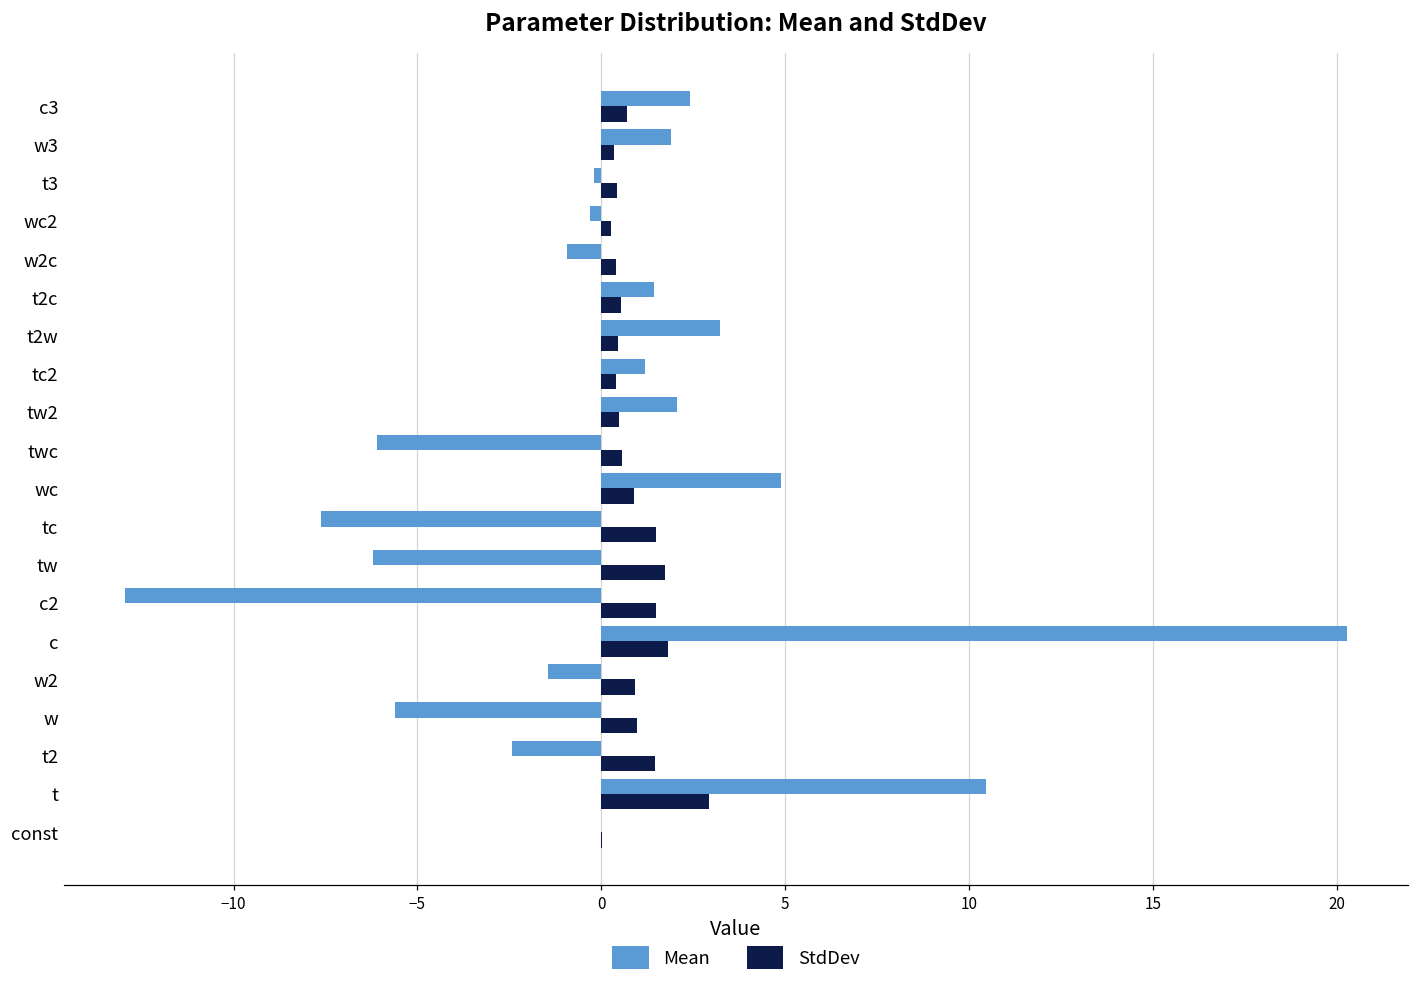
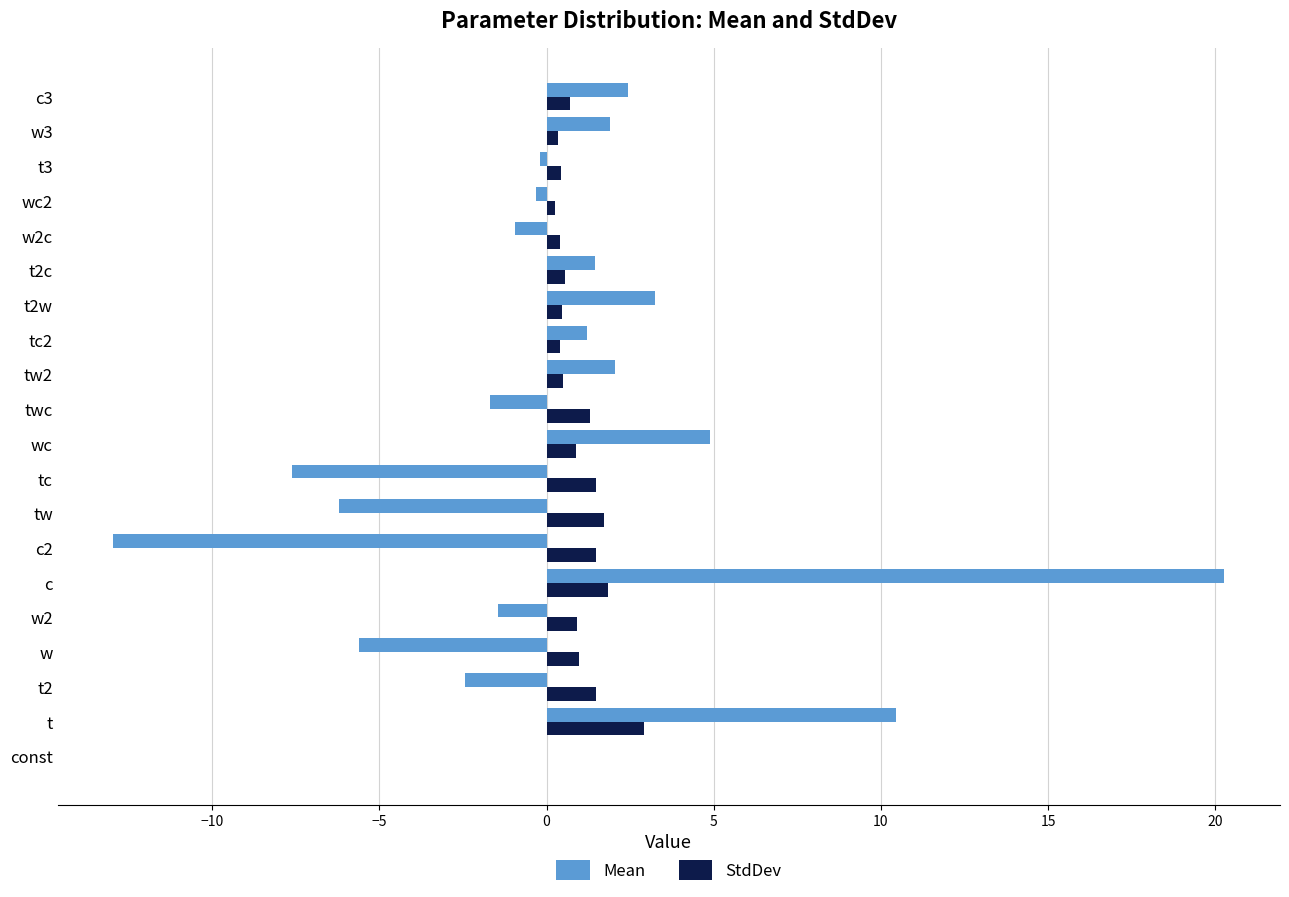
  {
    "Mean": {
      "c3": 2.4,
      "w3": 1.9,
      "t3": -0.2,
      "wc2": -0.3,
      "w2c": -0.9,
      "t2c": 1.4,
      "t2w": 3.2,
      "tc2": 1.2,
      "tw2": 2.1,
-     "twc": -6.1,
+     "twc": -1.7,
      "wc": 4.9,
      "tc": -7.6,
      "tw": -6.2,
      "c2": -13.0,
      "c": 20.3,
      "w2": -1.4,
      "w": -5.6,
      "t2": -2.4,
      "t": 10.5
    },
    "StdDev": {
      "c3": 0.7,
      "w3": 0.3,
      "t3": 0.4,
      "wc2": 0.3,
      "w2c": 0.4,
      "t2c": 0.5,
      "t2w": 0.5,
      "tc2": 0.4,
      "tw2": 0.5,
-     "twc": 0.6,
+     "twc": 1.3,
      "wc": 0.9,
      "tc": 1.5,
      "tw": 1.7,
      "c2": 1.5,
      "c": 1.8,
      "w2": 0.9,
      "w": 1.0,
      "t2": 1.5,
      "t": 2.9
    }
  }
